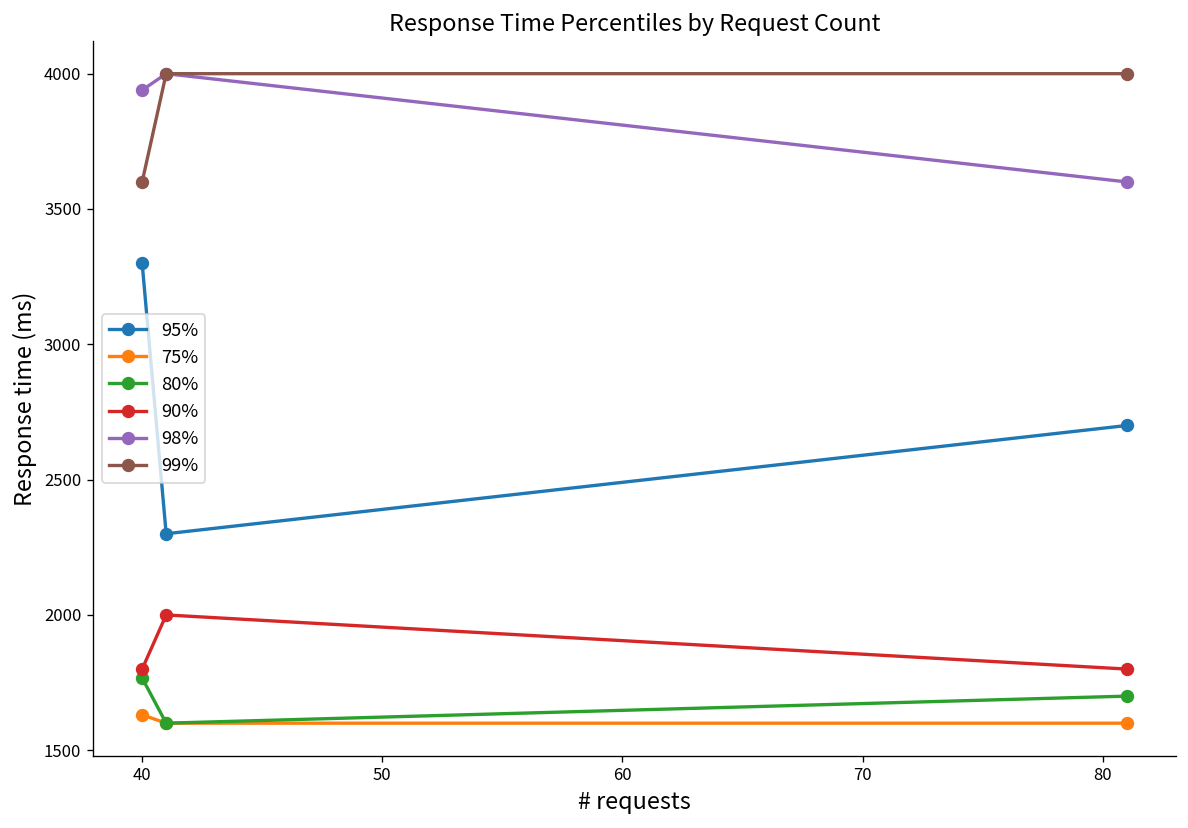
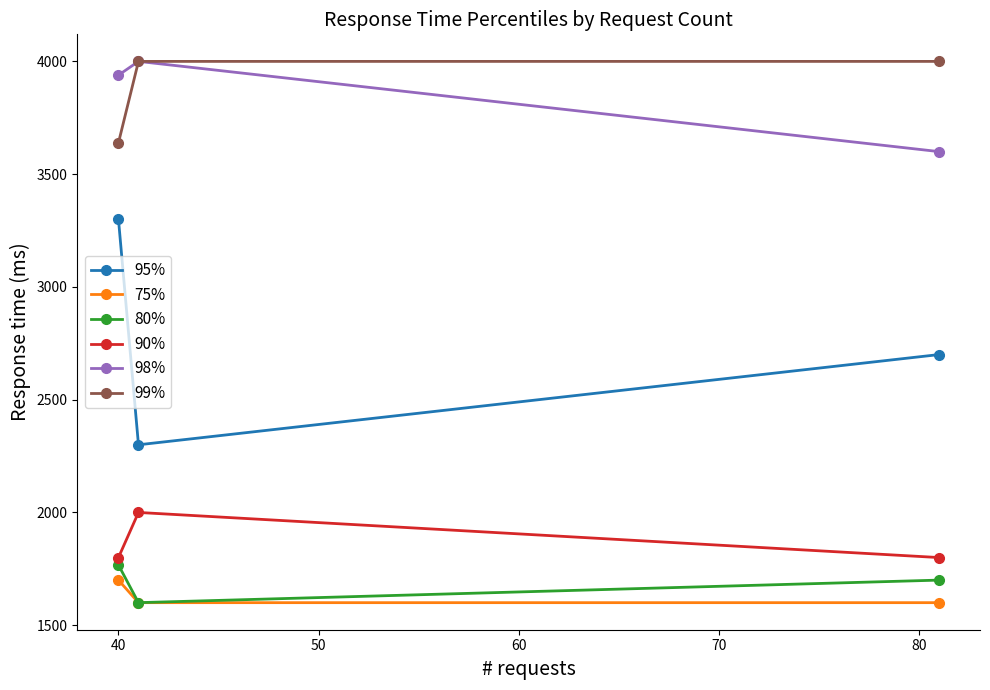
  {
    "95%": {
      "40": 3300
    },
    "75%": {
-     "40": 1630
+     "40": 1700
    },
    "80%": {
      "40": 1770
    },
    "90%": {
      "40": 1800
    },
    "98%": {
      "40": 3940
    },
    "99%": {
-     "40": 3600
+     "40": 3640
    }
  }
